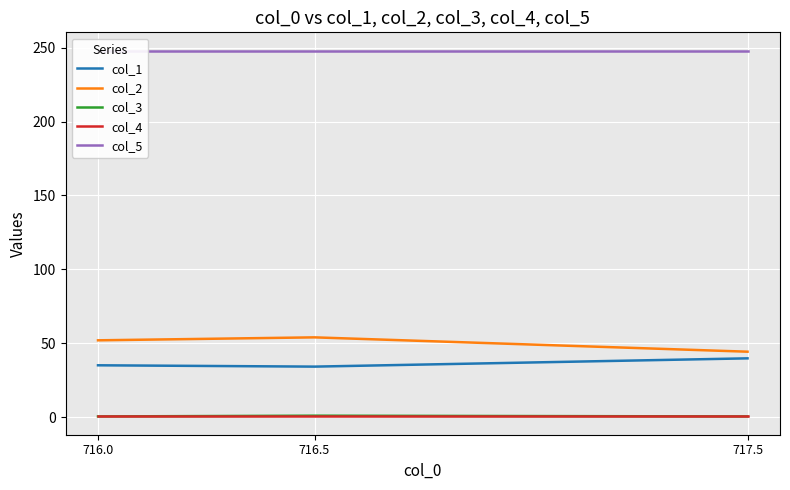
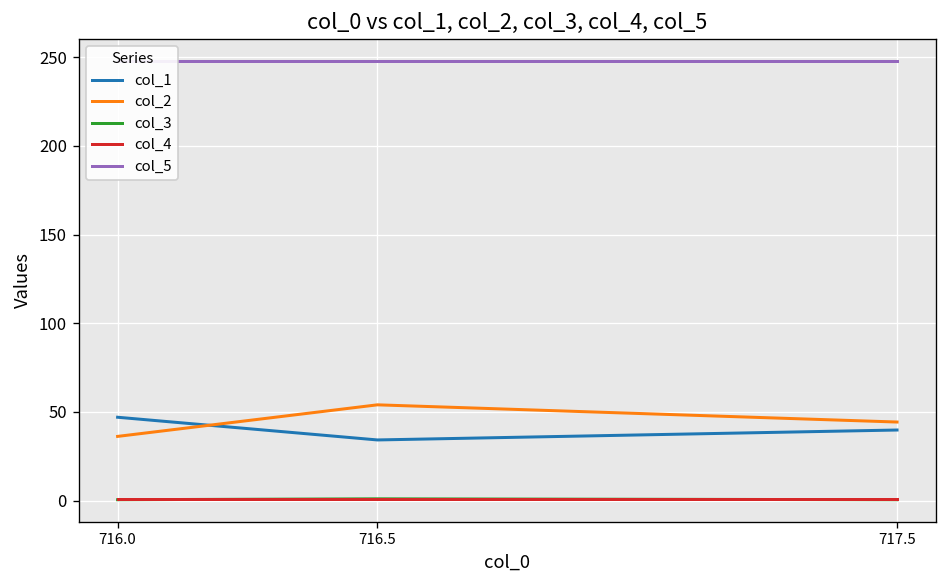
  {
    "col_1": {
-     "716.0": 35,
+     "716.0": 47,
      "716.5": 34,
      "717.5": 40
    },
    "col_2": {
-     "716.0": 52,
+     "716.0": 36,
      "716.5": 54,
      "717.5": 44
    },
    "col_4": {
      "716.0": 1,
      "716.5": 1,
      "717.5": 1
    },
    "col_5": {
      "716.5": 248,
      "717.5": 248
    }
  }
